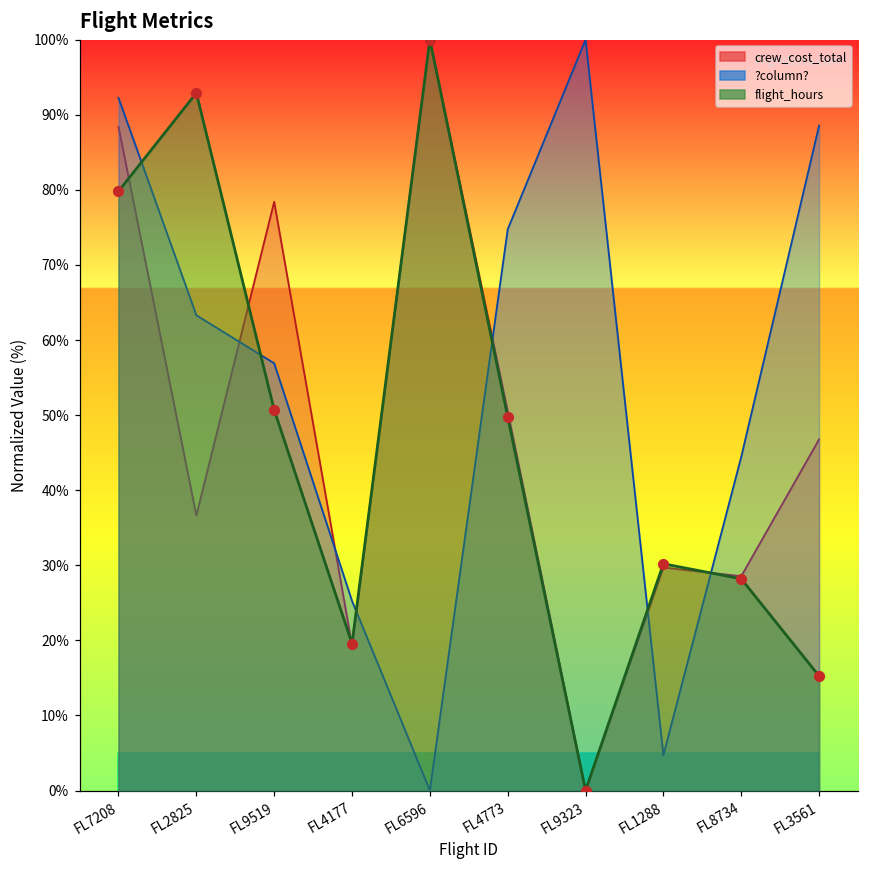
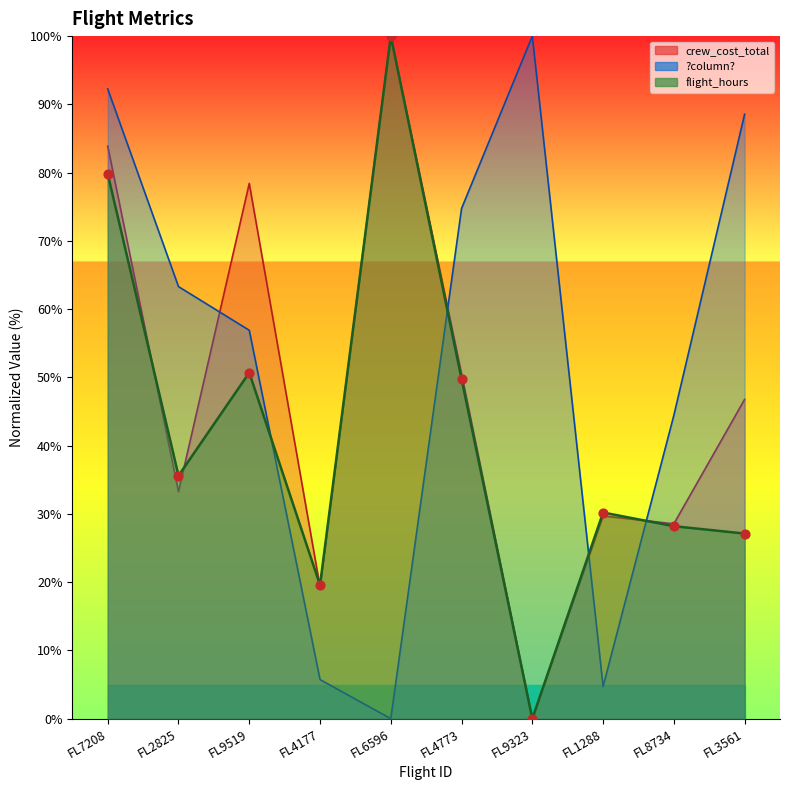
  {
    "crew_cost_total": {
-     "FL7208": "88%",
-     "FL2825": "37%",
+     "FL7208": "84%",
+     "FL2825": "33%",
      "FL9519": "78%",
      "FL4773": "51%",
      "FL1288": "30%",
      "FL3561": "47%"
    },
    "?column?": {
      "FL7208": "92%",
      "FL2825": "63%",
      "FL9519": "57%",
-     "FL4177": "25%",
+     "FL4177": "6%",
      "FL6596": "0%",
      "FL4773": "75%",
      "FL9323": "100%",
      "FL8734": "44%",
      "FL3561": "89%"
    },
    "flight_hours": {
      "FL7208": "80%",
-     "FL2825": "93%",
+     "FL2825": "36%",
      "FL9519": "51%",
      "FL4773": "50%",
      "FL1288": "30%",
-     "FL3561": "15%"
+     "FL3561": "27%"
    }
  }
